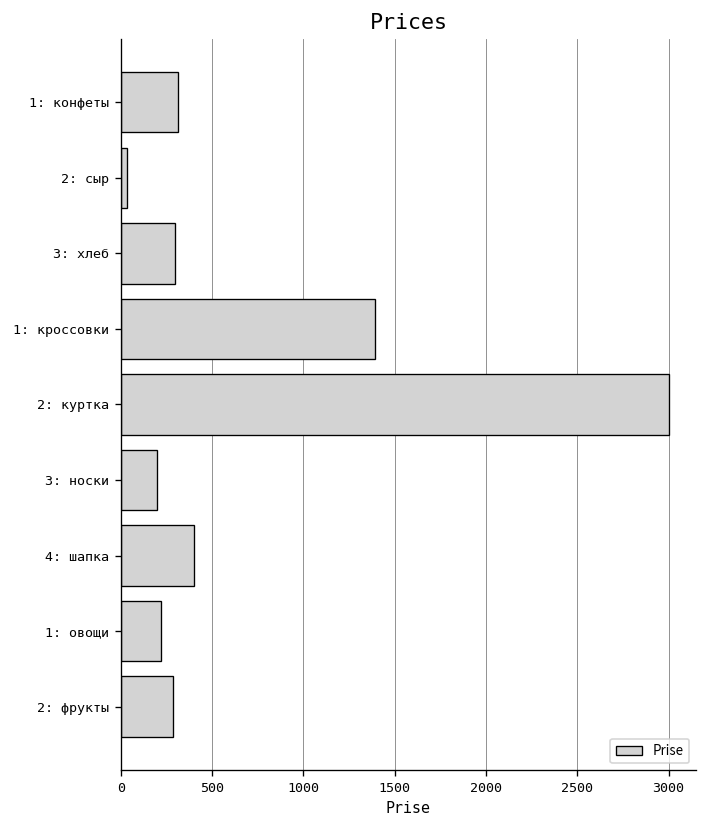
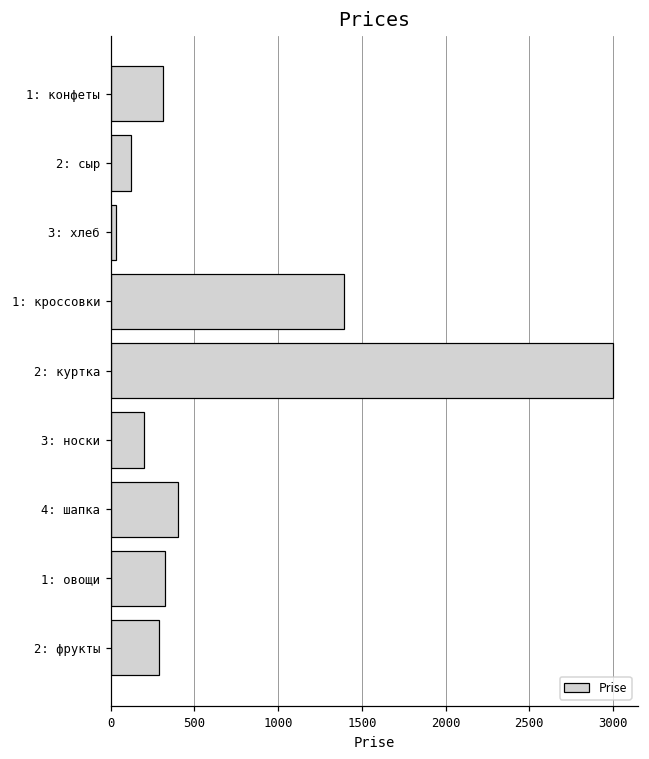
  {
    "1: конфеты": 310,
-   "2: сыр": 40,
-   "3: хлеб": 300,
+   "2: сыр": 120,
+   "3: хлеб": 30,
    "1: кроссовки": 1390,
    "2: куртка": 3000,
    "3: носки": 200,
    "4: шапка": 400,
-   "1: овощи": 220,
+   "1: овощи": 320,
    "2: фрукты": 290
  }
